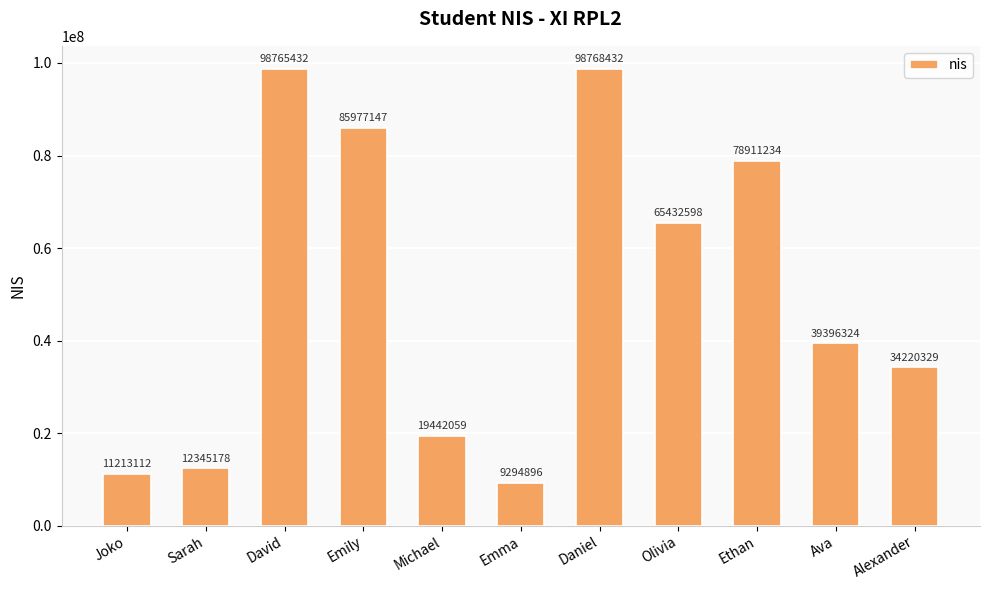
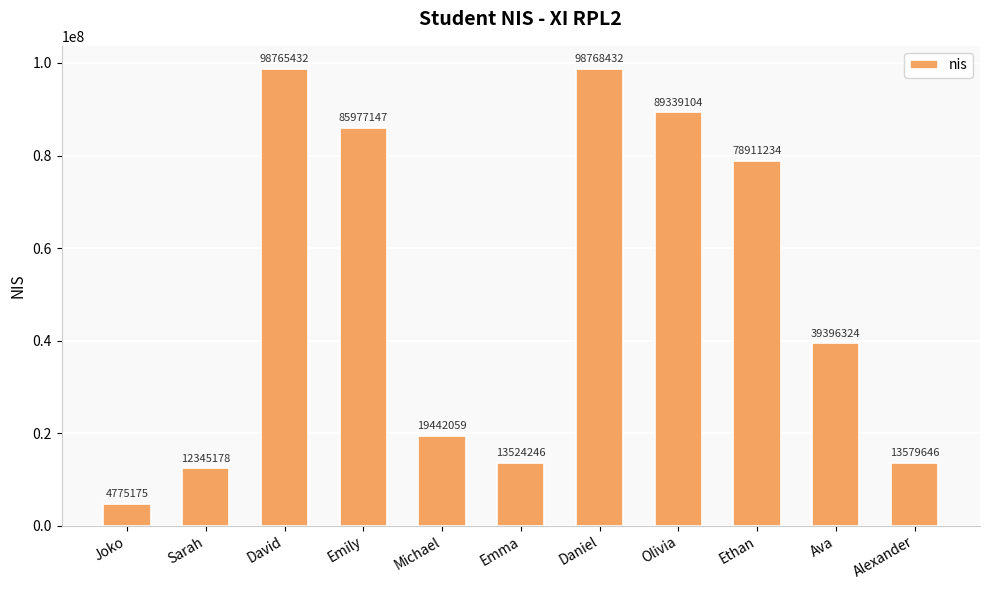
  {
-   "Joko": 11213112,
+   "Joko": 4775175,
    "Sarah": 12345178,
    "David": 98765432,
    "Emily": 85977147,
    "Michael": 19442059,
-   "Emma": 9294896,
+   "Emma": 13524246,
    "Daniel": 98768432,
-   "Olivia": 65432598,
+   "Olivia": 89339104,
    "Ethan": 78911234,
    "Ava": 39396324,
-   "Alexander": 34220329
+   "Alexander": 13579646
  }
